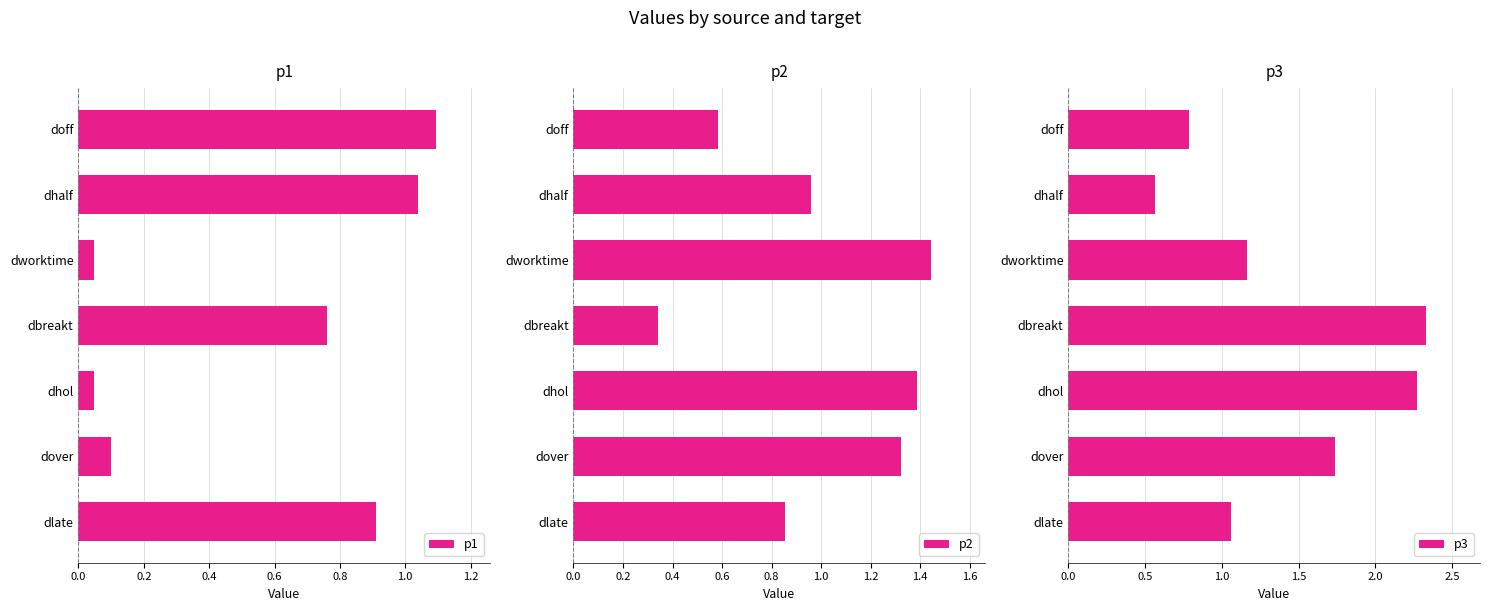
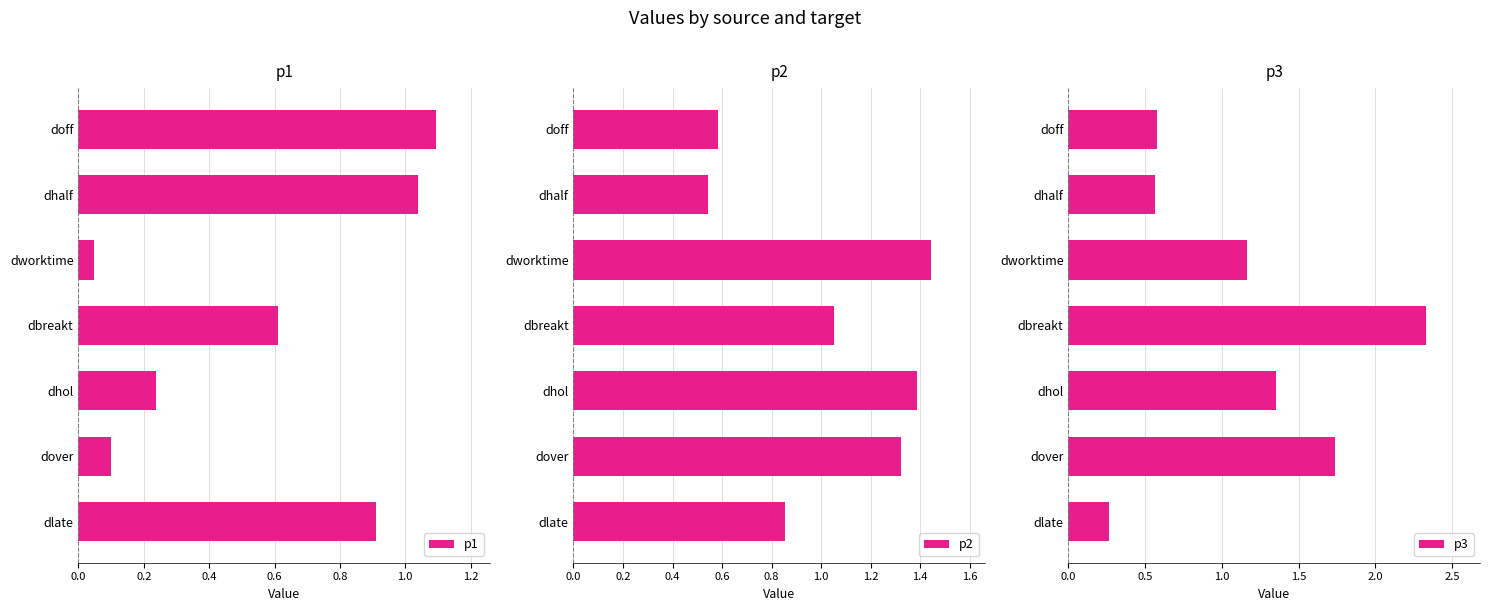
  {
    "p1": {
      "doff": 1.10,
      "dhalf": 1.04,
      "dworktime": 0.05,
-     "dbreakt": 0.76,
-     "dhol": 0.05,
+     "dbreakt": 0.61,
+     "dhol": 0.24,
      "dover": 0.10,
      "dlate": 0.91
    },
    "p2": {
      "doff": 0.58,
-     "dhalf": 0.96,
+     "dhalf": 0.54,
      "dworktime": 1.45,
-     "dbreakt": 0.34,
+     "dbreakt": 1.05,
      "dhol": 1.39,
      "dover": 1.32,
      "dlate": 0.85
    },
    "p3": {
-     "doff": 0.78,
+     "doff": 0.57,
      "dhalf": 0.56,
      "dworktime": 1.16,
      "dbreakt": 2.33,
-     "dhol": 2.27,
+     "dhol": 1.35,
      "dover": 1.74,
-     "dlate": 1.06
+     "dlate": 0.26
    }
  }
